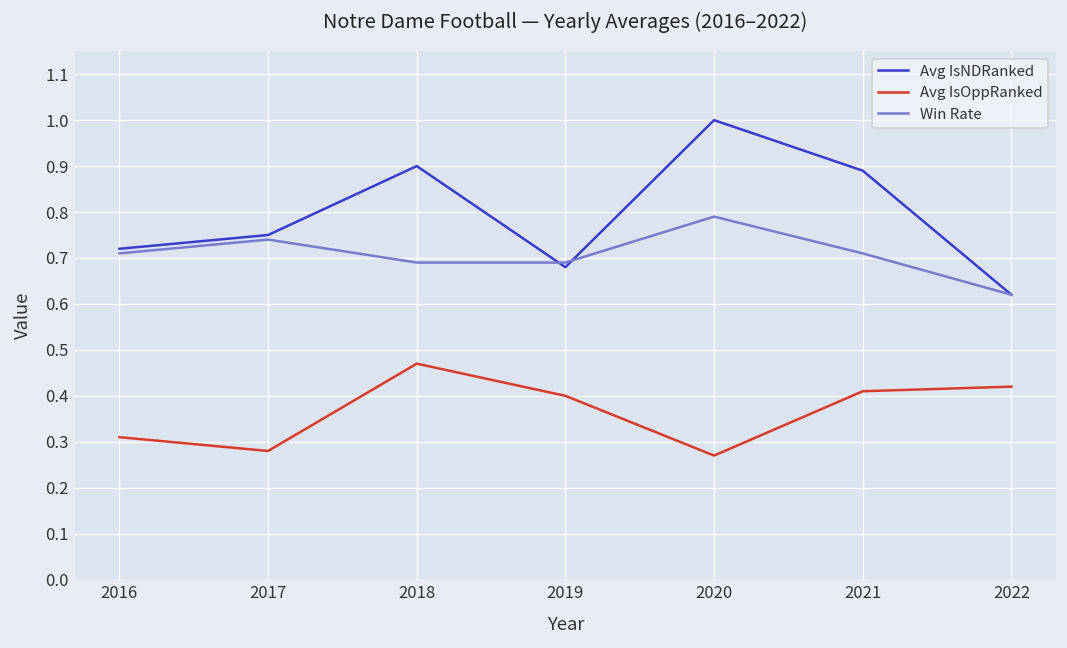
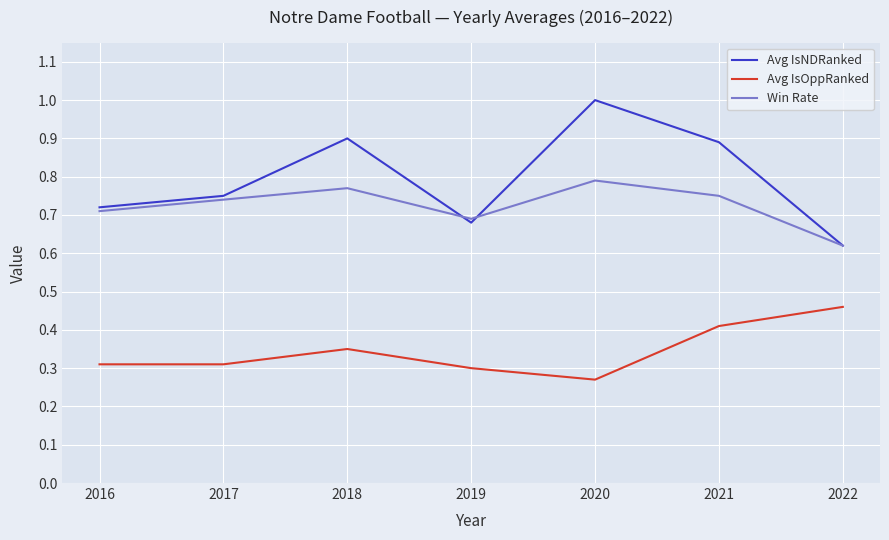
  {
    "Avg IsNDRanked": {
      "2016": 0.72,
      "2017": 0.75,
      "2018": 0.90,
      "2019": 0.68,
      "2020": 1.00,
      "2021": 0.89
    },
    "Avg IsOppRanked": {
      "2016": 0.31,
-     "2017": 0.28,
-     "2018": 0.47,
-     "2019": 0.4,
+     "2017": 0.31,
+     "2018": 0.35,
+     "2019": 0.3,
      "2020": 0.27,
      "2021": 0.41,
-     "2022": 0.42
+     "2022": 0.46
    },
    "Win Rate": {
      "2016": 0.71,
      "2017": 0.74,
-     "2018": 0.69,
+     "2018": 0.77,
      "2019": 0.69,
      "2020": 0.79,
-     "2021": 0.71
+     "2021": 0.75
    }
  }
